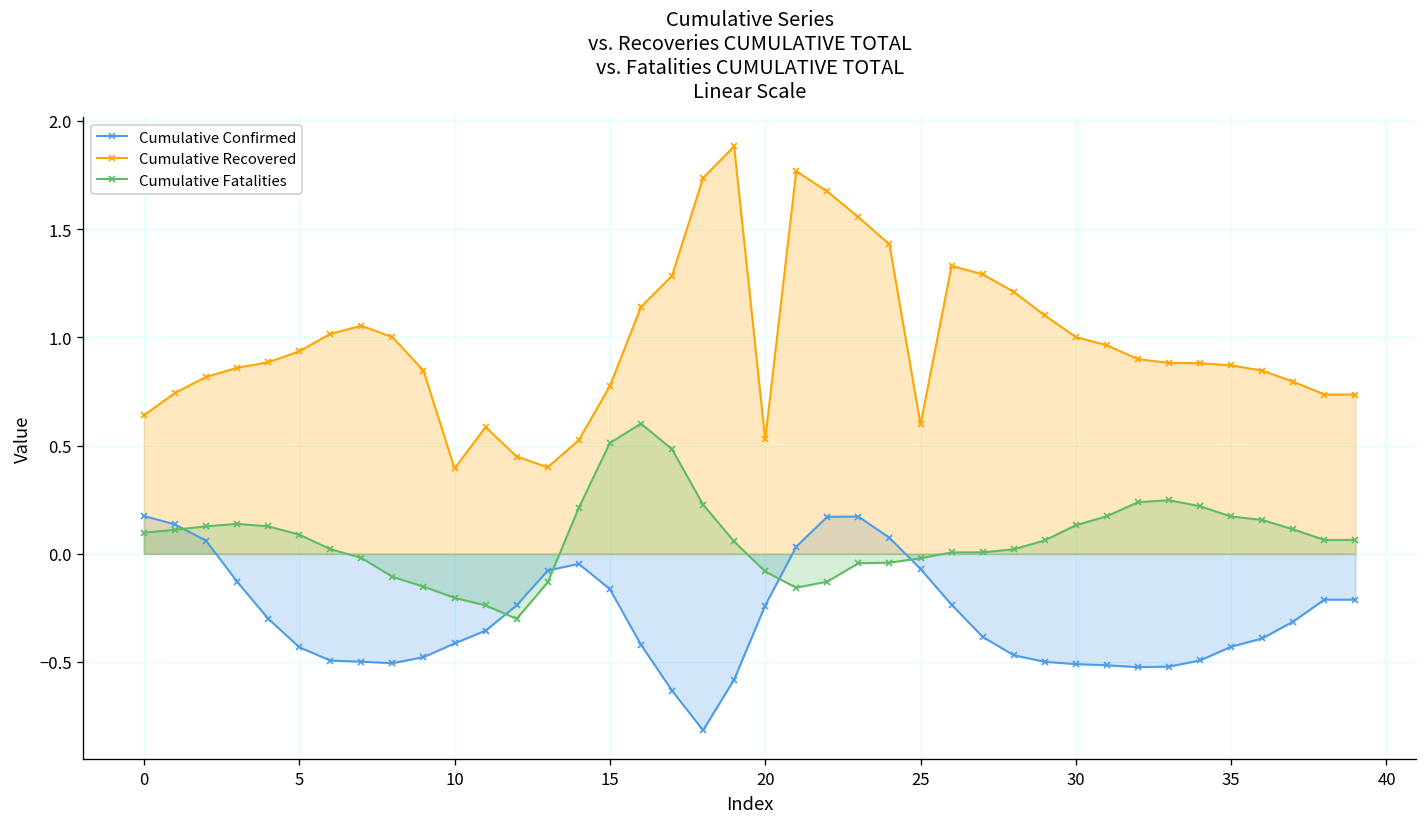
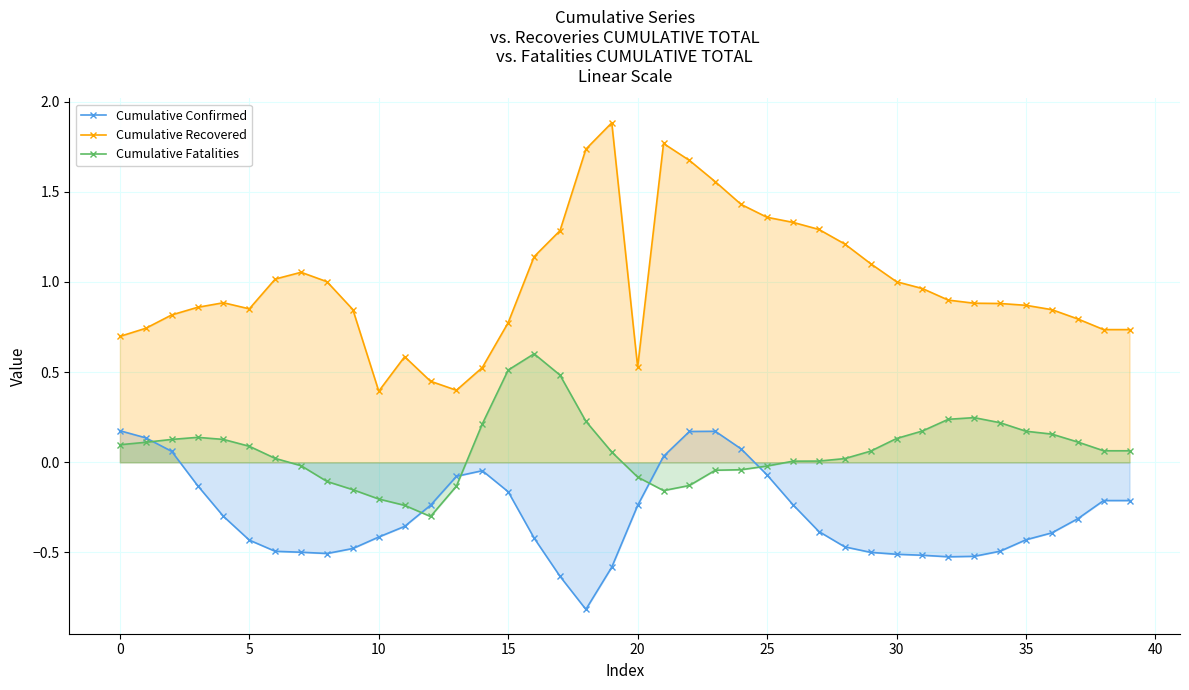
  {
    "Cumulative Recovered": {
-     "0": 0.64,
-     "5": 0.94,
+     "0": 0.70,
+     "5": 0.85,
      "10": 0.39,
      "15": 0.77,
      "20": 0.53,
-     "25": 0.60,
+     "25": 1.36,
      "30": 1.00,
      "35": 0.87
    }
  }
